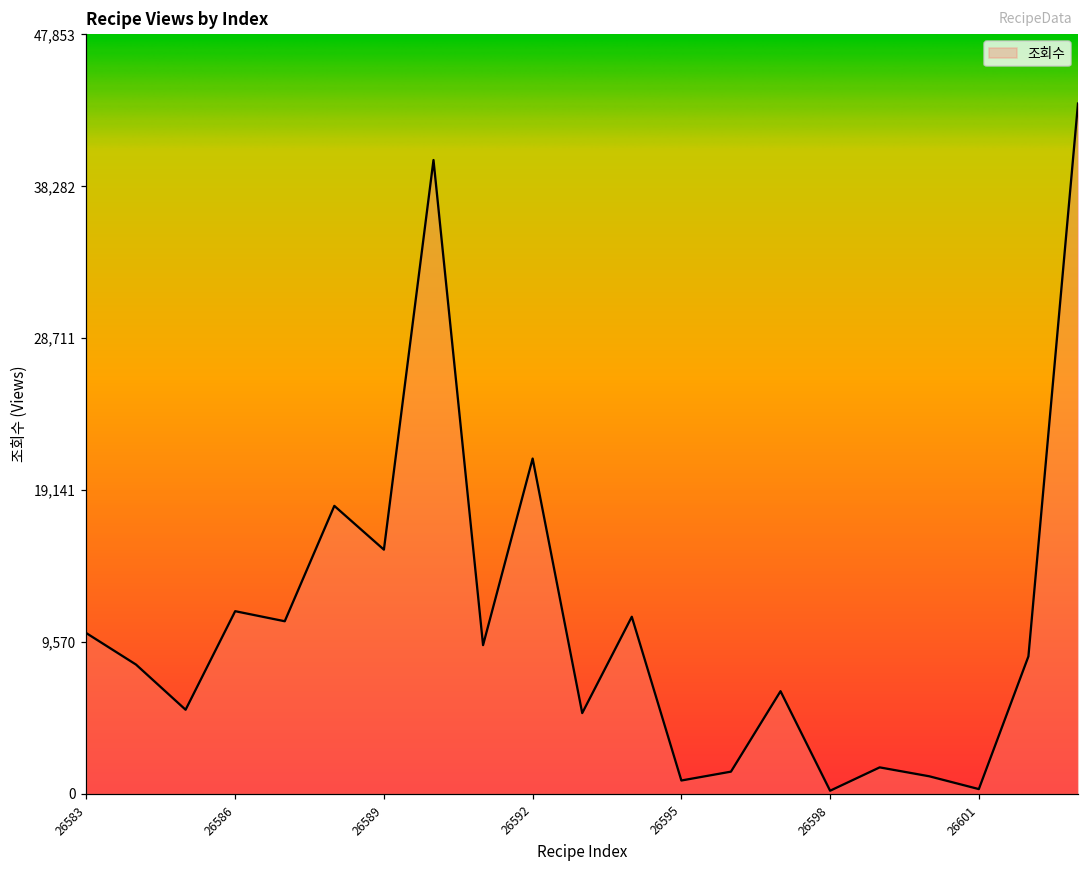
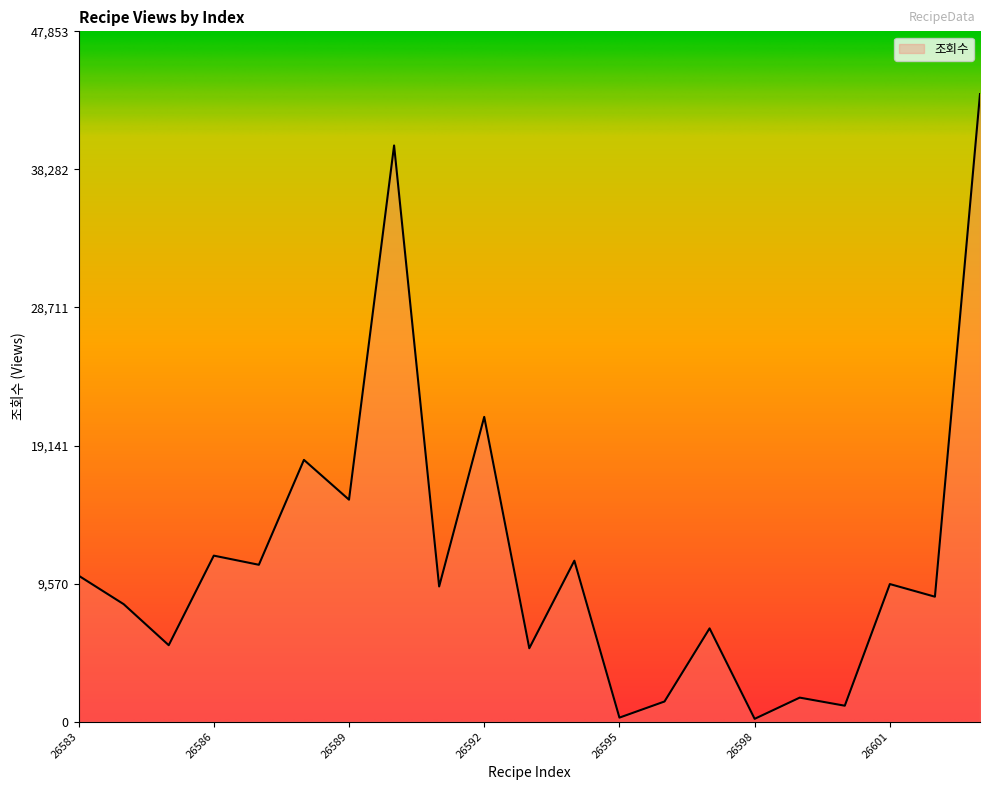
  {
    "26583": "10,100",
    "26586": "11,500",
    "26589": "15,400",
    "26592": "21,100",
-   "26595": "800",
+   "26595": "300",
    "26598": "200",
-   "26601": "300"
+   "26601": "9,500"
  }
